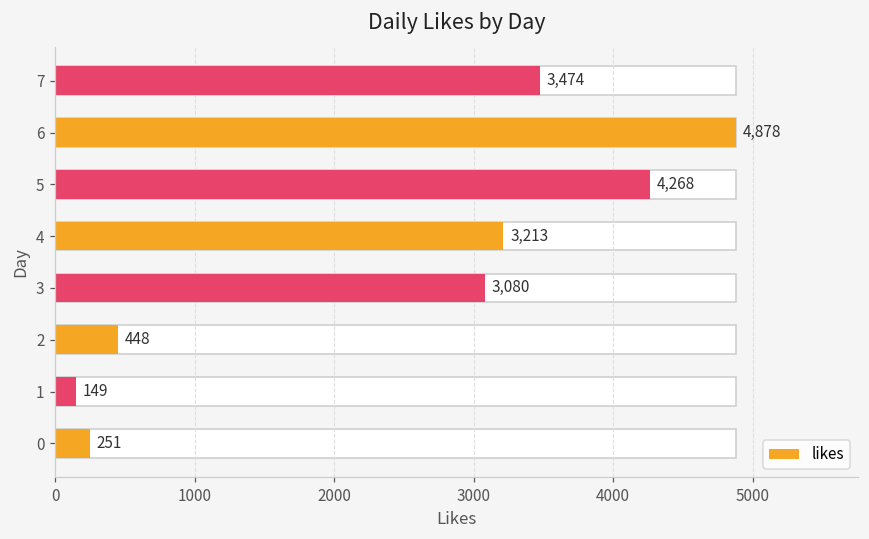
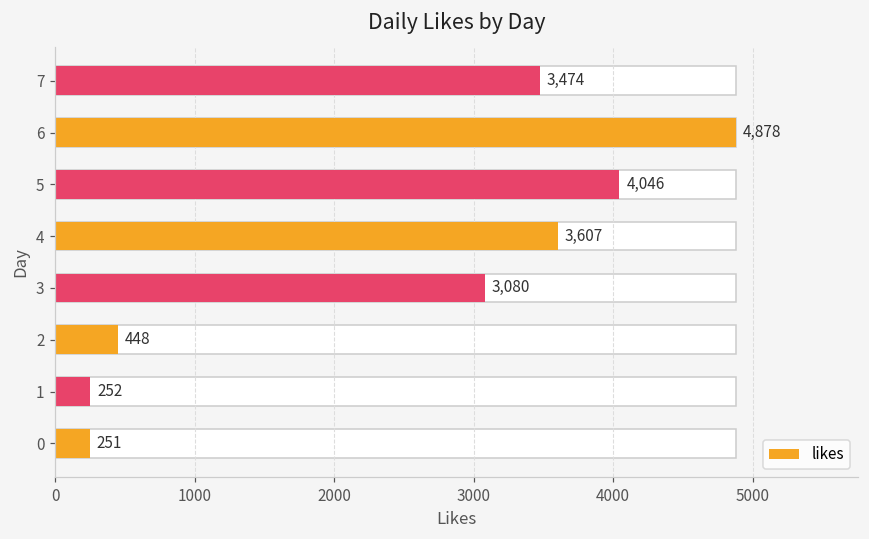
  {
    "likes": {
      "6": "4,878",
-     "5": "4,268",
-     "4": "3,213",
-     "1": "149"
+     "5": "4,046",
+     "4": "3,607",
+     "1": "252"
    }
  }
